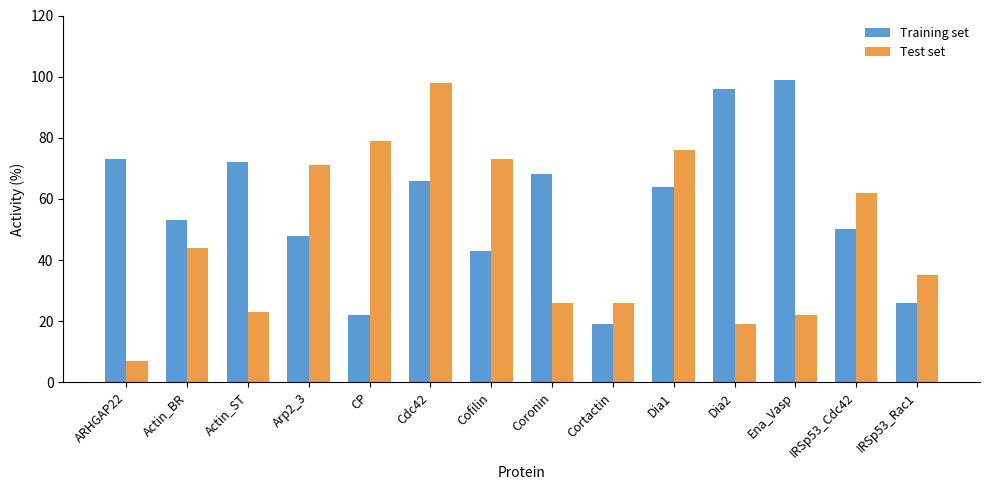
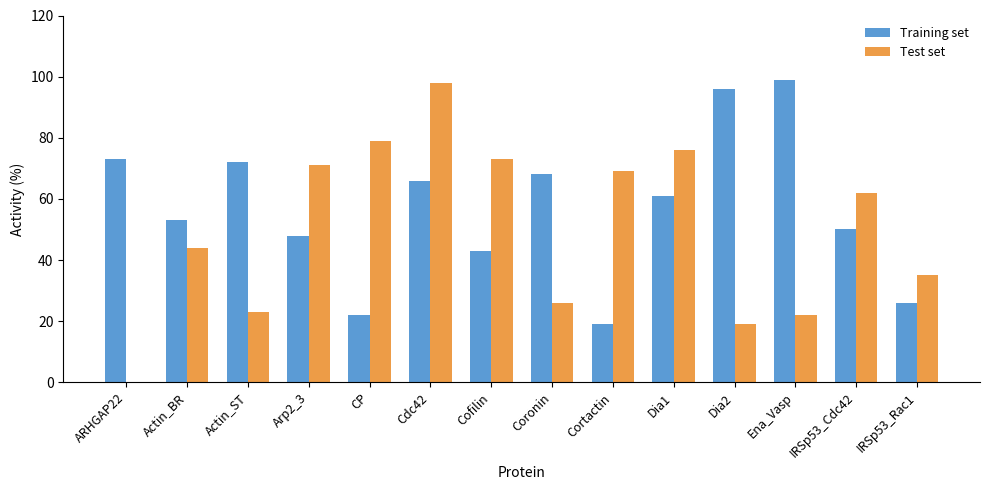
  {
    "Training set": {
      "ARHGAP22": 73,
      "Actin_BR": 53,
      "Actin_ST": 72,
      "Arp2_3": 48,
      "CP": 22,
      "Cdc42": 66,
      "Cofilin": 43,
      "Coronin": 68,
      "Cortactin": 19,
-     "Dia1": 64,
+     "Dia1": 61,
      "Dia2": 96,
      "Ena_Vasp": 99,
      "IRSp53_Cdc42": 50,
      "IRSp53_Rac1": 26
    },
    "Test set": {
-     "ARHGAP22": 7,
+     "ARHGAP22": 0,
      "Actin_BR": 44,
      "Actin_ST": 23,
      "Arp2_3": 71,
      "CP": 79,
      "Cdc42": 98,
      "Cofilin": 73,
      "Coronin": 26,
-     "Cortactin": 26,
+     "Cortactin": 69,
      "Dia1": 76,
      "Dia2": 19,
      "Ena_Vasp": 22,
      "IRSp53_Cdc42": 62,
      "IRSp53_Rac1": 35
    }
  }
